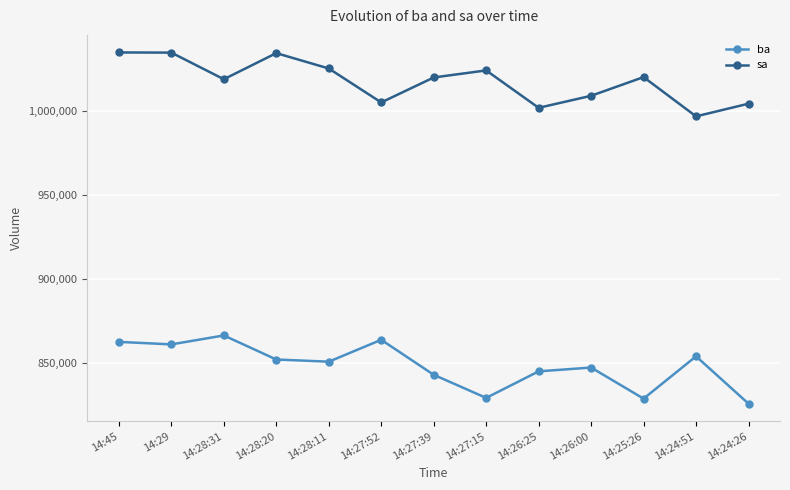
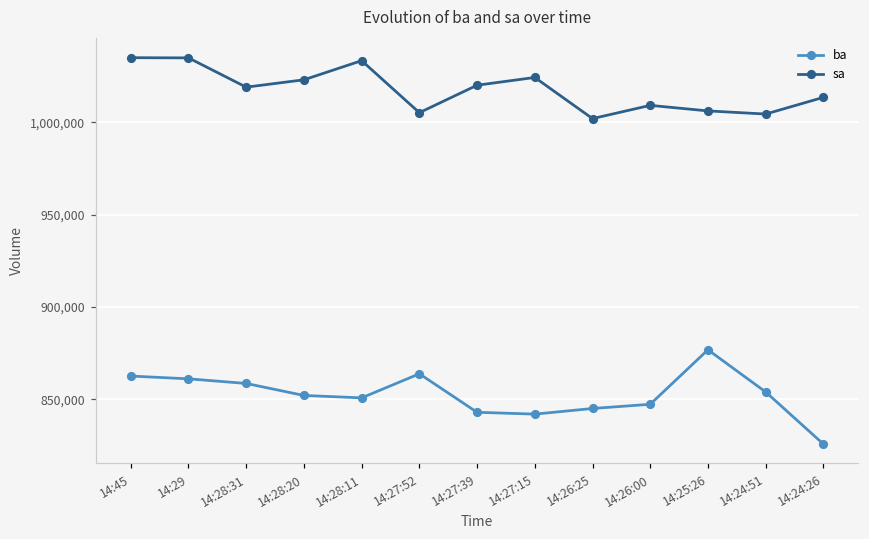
  {
    "ba": {
      "14:45": "863,000",
      "14:29": "861,000",
-     "14:28:31": "866,000",
+     "14:28:31": "859,000",
      "14:28:20": "852,000",
      "14:28:11": "851,000",
      "14:27:52": "864,000",
      "14:27:39": "843,000",
-     "14:27:15": "829,000",
+     "14:27:15": "842,000",
      "14:26:25": "845,000",
      "14:26:00": "847,000",
-     "14:25:26": "829,000",
+     "14:25:26": "877,000",
      "14:24:51": "854,000",
      "14:24:26": "826,000"
    },
    "sa": {
      "14:45": "1,035,000",
      "14:29": "1,035,000",
      "14:28:31": "1,019,000",
-     "14:28:20": "1,035,000",
-     "14:28:11": "1,025,000",
+     "14:28:20": "1,023,000",
+     "14:28:11": "1,033,000",
      "14:27:52": "1,005,000",
      "14:27:39": "1,020,000",
      "14:27:15": "1,024,000",
      "14:26:25": "1,002,000",
      "14:26:00": "1,009,000",
-     "14:25:26": "1,020,000",
-     "14:24:51": "997,000",
-     "14:24:26": "1,004,000"
+     "14:25:26": "1,006,000",
+     "14:24:51": "1,004,000",
+     "14:24:26": "1,013,000"
    }
  }
